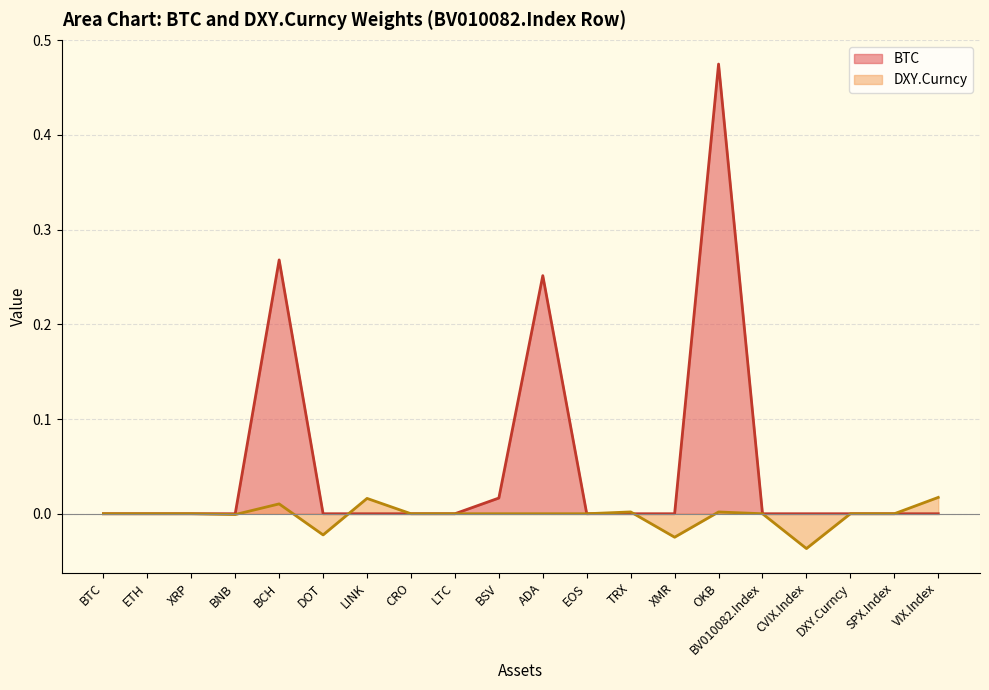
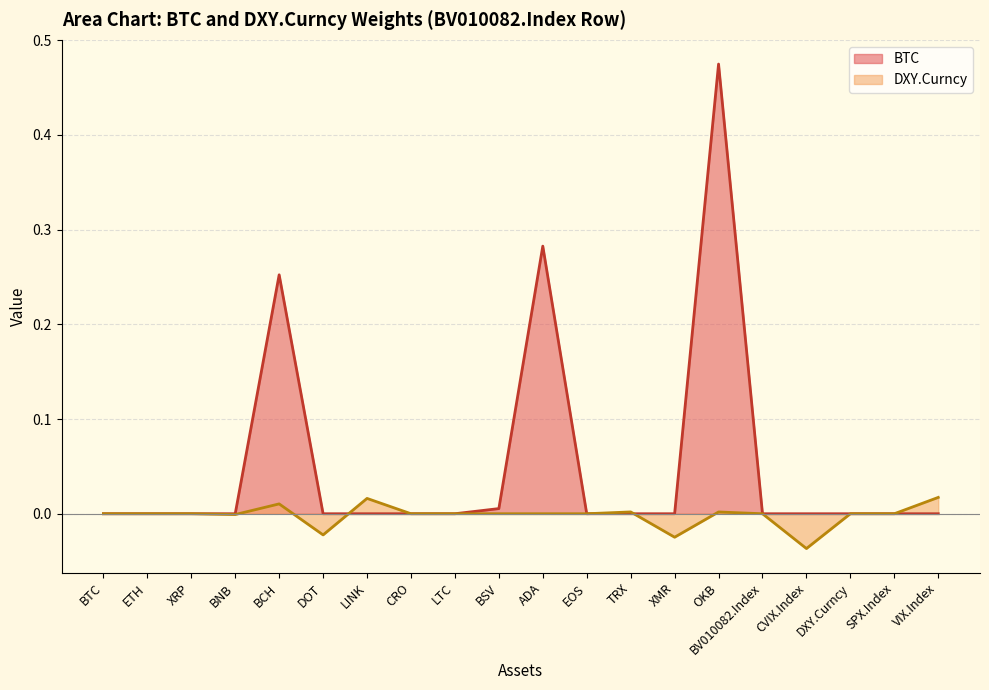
  {
    "BTC": {
-     "BCH": 0.27,
+     "BCH": 0.25,
      "LINK": 0.00,
-     "BSV": 0.02,
-     "ADA": 0.25,
+     "BSV": 0.01,
+     "ADA": 0.28,
      "OKB": 0.47,
      "VIX.Index": 0.00
    }
  }
